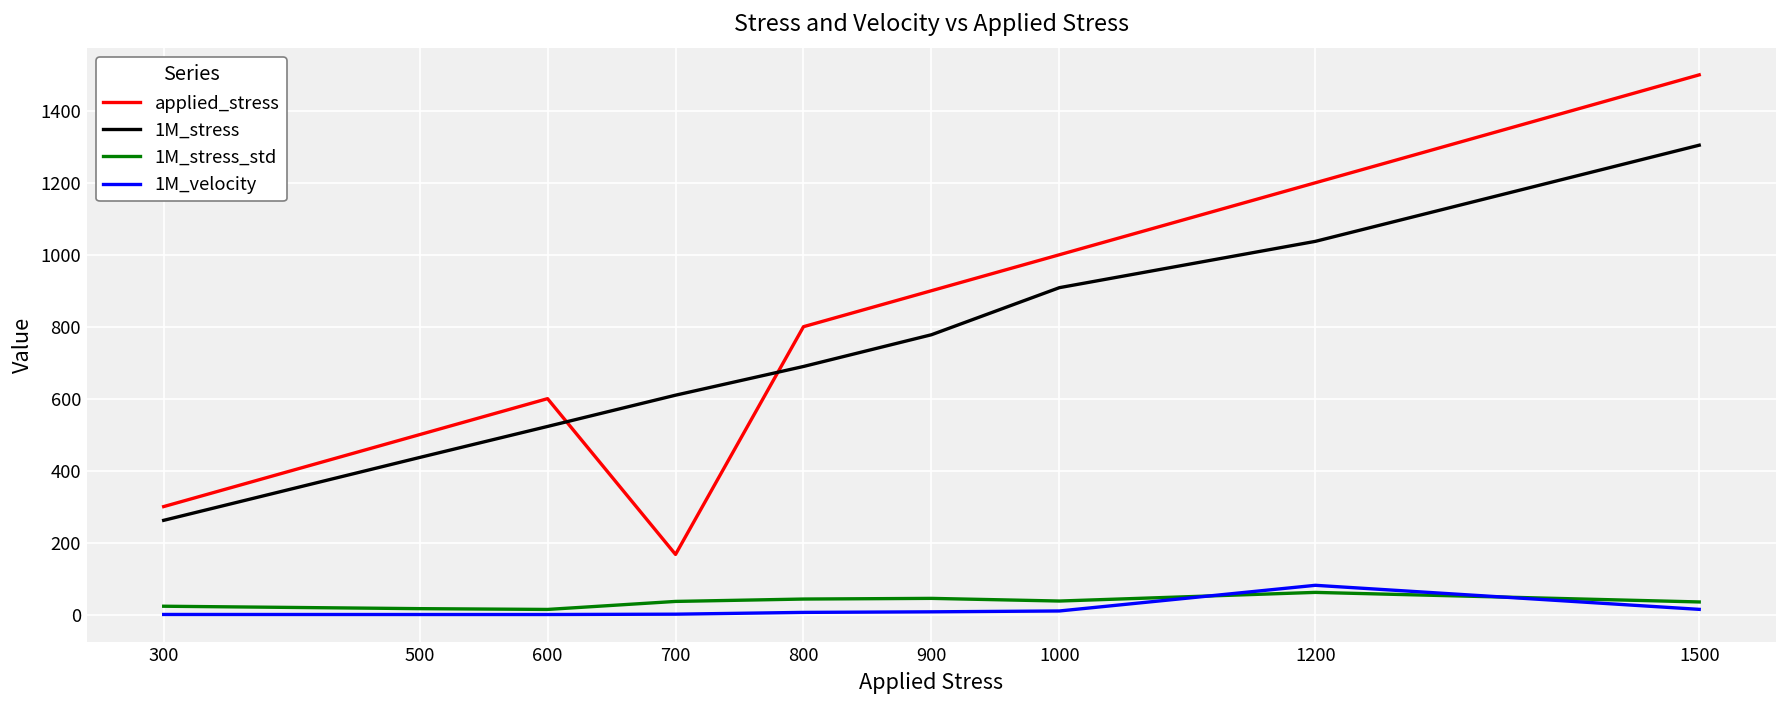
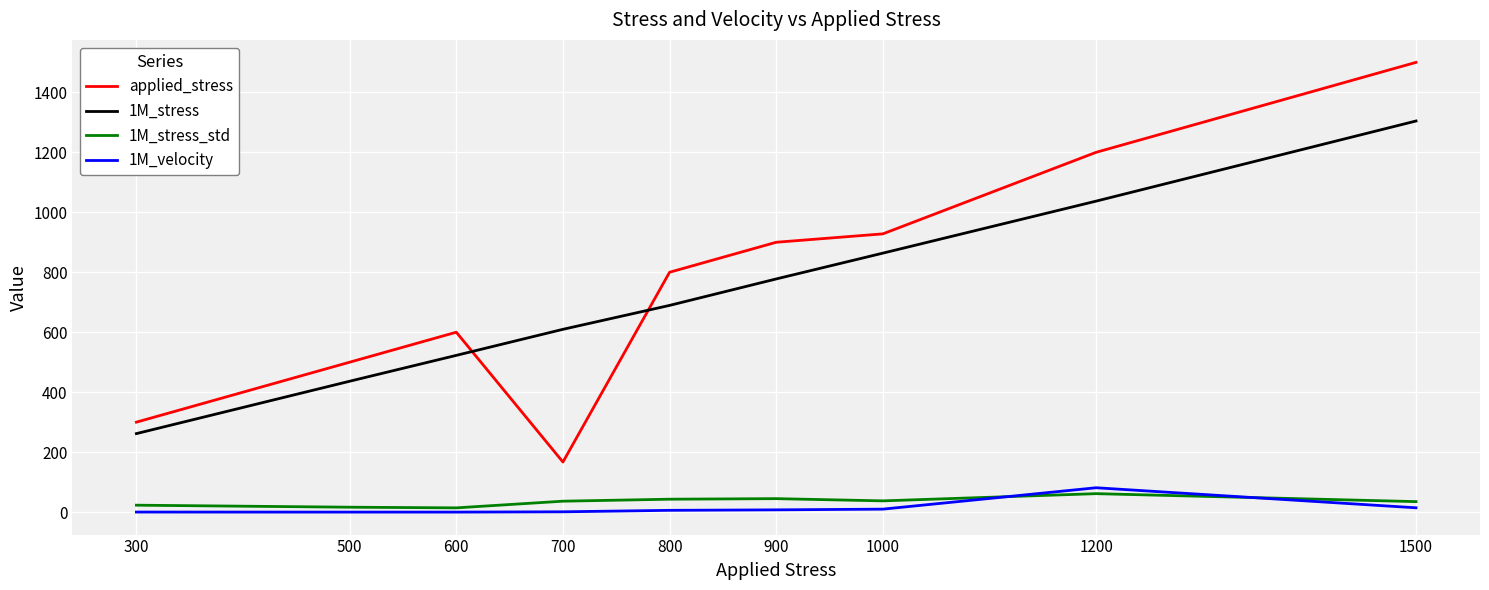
  {
    "applied_stress": {
      "300": 300,
      "500": 500,
      "600": 600,
      "700": 170,
      "800": 800,
      "900": 900,
-     "1000": 1000,
+     "1000": 930,
      "1200": 1200,
      "1500": 1500
    },
    "1M_stress": {
      "300": 260,
      "500": 440,
      "600": 520,
      "700": 610,
      "800": 690,
      "900": 780,
-     "1000": 910,
+     "1000": 860,
      "1200": 1040,
      "1500": 1300
    },
    "1M_stress_std": {
      "300": 20,
      "500": 20,
      "600": 10,
      "700": 40,
      "800": 40,
      "900": 40,
      "1000": 40,
      "1200": 60,
      "1500": 30
    },
    "1M_velocity": {
      "300": 0,
      "500": 0,
      "600": 0,
      "700": 0,
      "800": 10,
      "900": 10,
      "1000": 10,
      "1200": 80,
      "1500": 10
    }
  }
